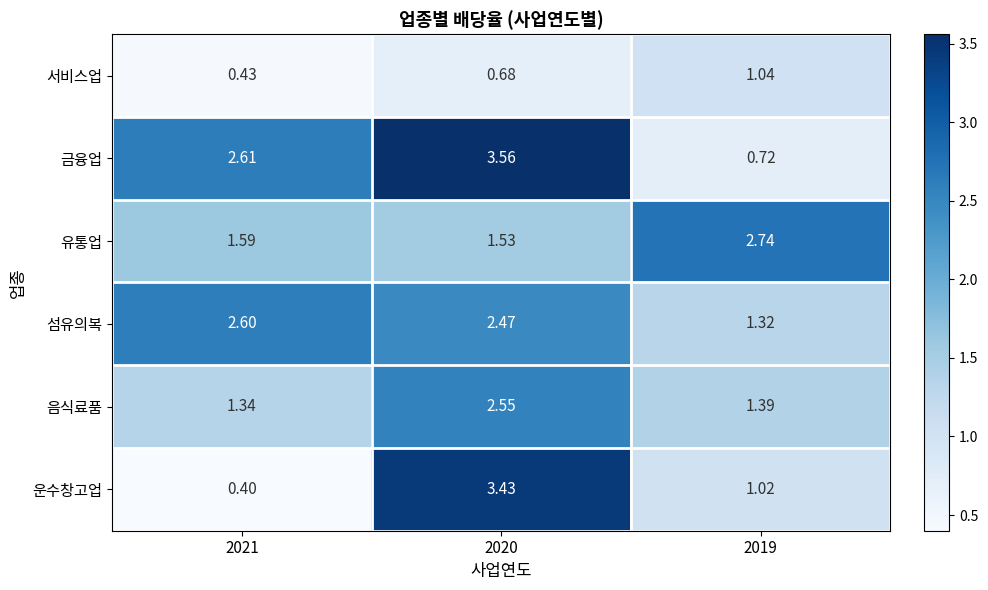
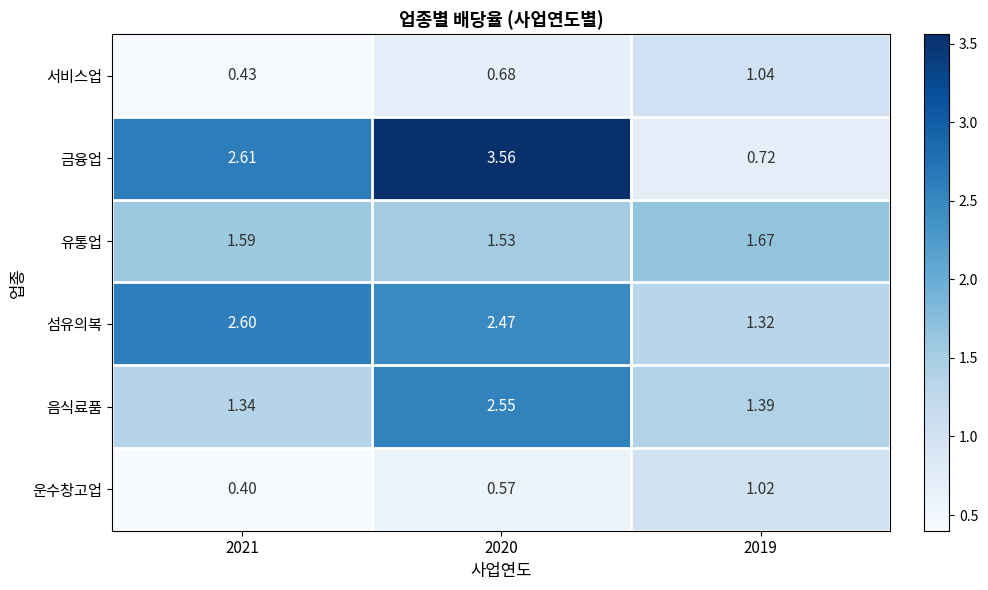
  {
    "서비스업": {
      "2021": 0.43,
      "2020": 0.68,
      "2019": 1.04
    },
    "금융업": {
      "2021": 2.61,
      "2020": 3.56,
      "2019": 0.72
    },
    "유통업": {
      "2021": 1.59,
      "2020": 1.53,
-     "2019": 2.74
+     "2019": 1.67
    },
    "섬유의복": {
      "2021": 2.60,
      "2020": 2.47,
      "2019": 1.32
    },
    "음식료품": {
      "2021": 1.34,
      "2020": 2.55,
      "2019": 1.39
    },
    "운수창고업": {
      "2021": 0.40,
-     "2020": 3.43,
+     "2020": 0.57,
      "2019": 1.02
    }
  }
